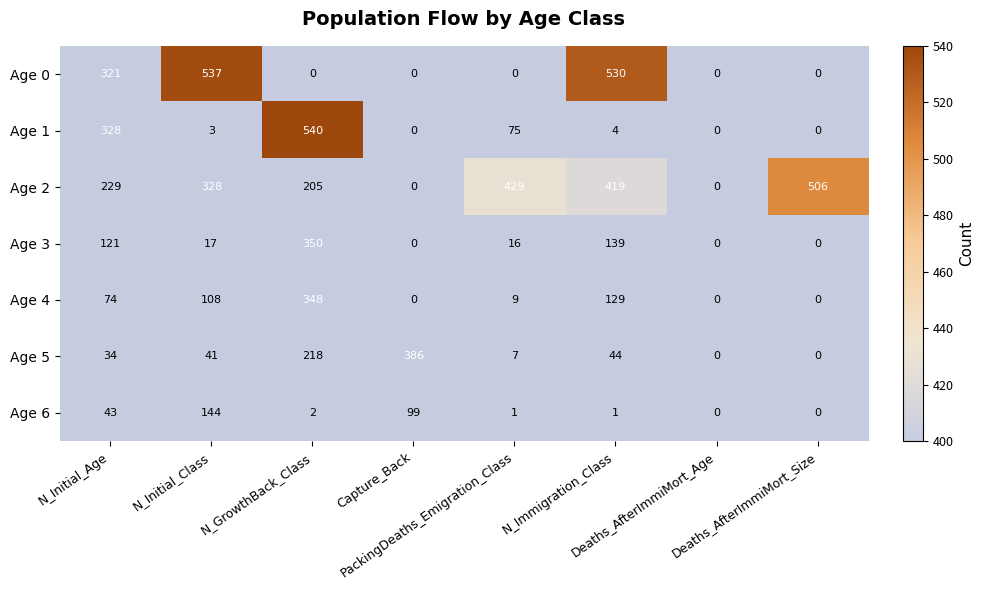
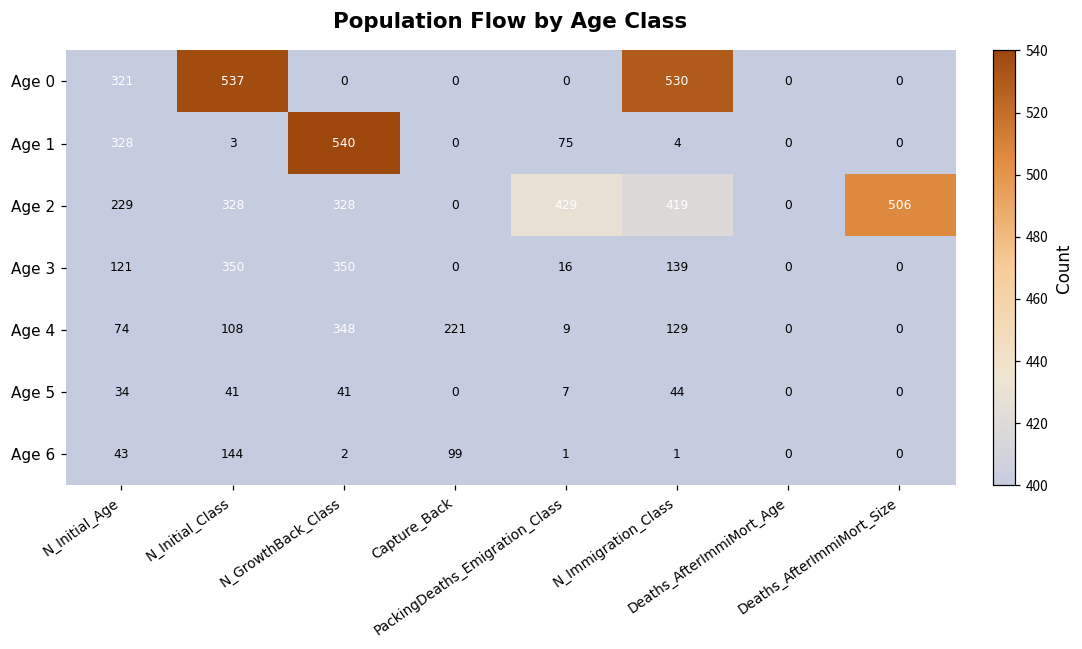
  {
    "Age 0": {
      "N_Initial_Age": 321,
      "N_Initial_Class": 537,
      "N_GrowthBack_Class": 0,
      "Capture_Back": 0,
      "PackingDeaths_Emigration_Class": 0,
      "N_Immigration_Class": 530,
      "Deaths_AfterImmiMort_Age": 0,
      "Deaths_AfterImmiMort_Size": 0
    },
    "Age 1": {
      "N_Initial_Age": 328,
      "N_Initial_Class": 3,
      "N_GrowthBack_Class": 540,
      "Capture_Back": 0,
      "PackingDeaths_Emigration_Class": 75,
      "N_Immigration_Class": 4,
      "Deaths_AfterImmiMort_Age": 0,
      "Deaths_AfterImmiMort_Size": 0
    },
    "Age 2": {
      "N_Initial_Age": 229,
      "N_Initial_Class": 328,
-     "N_GrowthBack_Class": 205,
+     "N_GrowthBack_Class": 328,
      "Capture_Back": 0,
      "Deaths_AfterImmiMort_Age": 0,
      "Deaths_AfterImmiMort_Size": 506
    },
    "Age 3": {
      "N_Initial_Age": 121,
-     "N_Initial_Class": 17,
+     "N_Initial_Class": 350,
      "N_GrowthBack_Class": 350,
      "Capture_Back": 0,
      "PackingDeaths_Emigration_Class": 16,
      "N_Immigration_Class": 139,
      "Deaths_AfterImmiMort_Age": 0,
      "Deaths_AfterImmiMort_Size": 0
    },
    "Age 4": {
      "N_Initial_Age": 74,
      "N_Initial_Class": 108,
      "N_GrowthBack_Class": 348,
-     "Capture_Back": 0,
+     "Capture_Back": 221,
      "PackingDeaths_Emigration_Class": 9,
      "N_Immigration_Class": 129,
      "Deaths_AfterImmiMort_Age": 0,
      "Deaths_AfterImmiMort_Size": 0
    },
    "Age 5": {
      "N_Initial_Age": 34,
      "N_Initial_Class": 41,
-     "N_GrowthBack_Class": 218,
-     "Capture_Back": 386,
+     "N_GrowthBack_Class": 41,
+     "Capture_Back": 0,
      "PackingDeaths_Emigration_Class": 7,
      "N_Immigration_Class": 44,
      "Deaths_AfterImmiMort_Age": 0,
      "Deaths_AfterImmiMort_Size": 0
    },
    "Age 6": {
      "N_Initial_Age": 43,
      "N_Initial_Class": 144,
      "N_GrowthBack_Class": 2,
      "Capture_Back": 99,
      "PackingDeaths_Emigration_Class": 1,
      "N_Immigration_Class": 1,
      "Deaths_AfterImmiMort_Age": 0,
      "Deaths_AfterImmiMort_Size": 0
    }
  }
